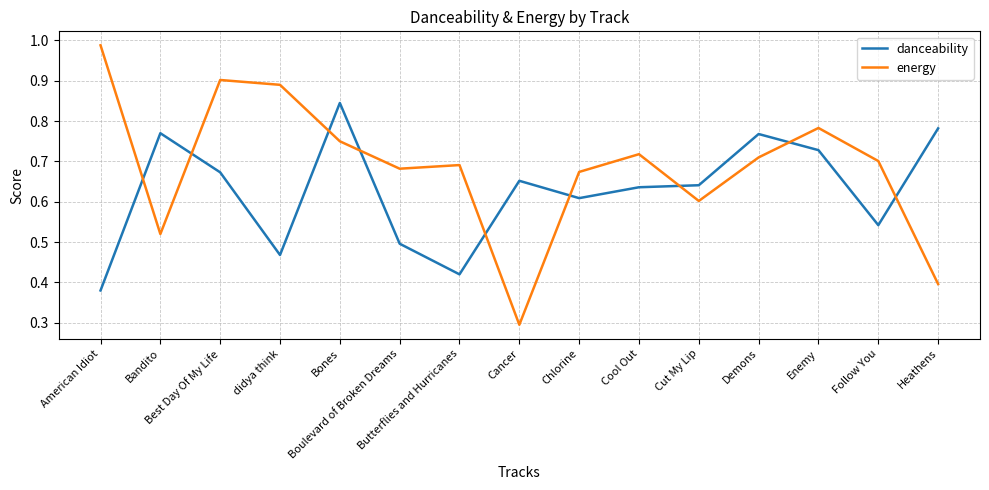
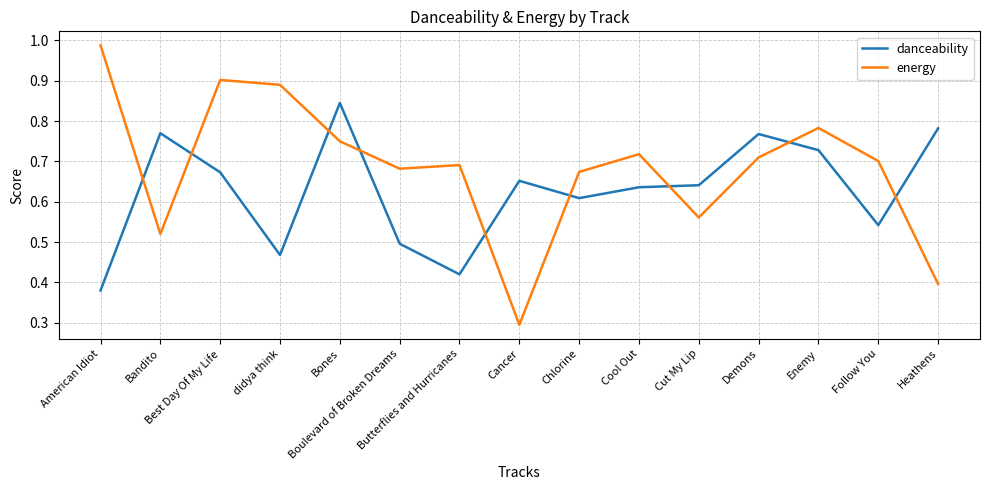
  {
    "danceability": {
      "American Idiot": 0.38,
      "Bandito": 0.77,
      "Best Day Of My Life": 0.67,
      "didya think": 0.47,
      "Bones": 0.85,
      "Boulevard of Broken Dreams": 0.50,
      "Butterflies and Hurricanes": 0.42,
      "Cancer": 0.65,
      "Chlorine": 0.61,
      "Cool Out": 0.64,
      "Cut My Lip": 0.64,
      "Demons": 0.77,
      "Enemy": 0.73,
      "Follow You": 0.54,
      "Heathens": 0.78
    },
    "energy": {
      "American Idiot": 0.99,
      "Bandito": 0.52,
      "Best Day Of My Life": 0.90,
      "didya think": 0.89,
      "Bones": 0.75,
      "Boulevard of Broken Dreams": 0.68,
      "Butterflies and Hurricanes": 0.69,
      "Cancer": 0.30,
      "Chlorine": 0.67,
      "Cool Out": 0.72,
-     "Cut My Lip": 0.60,
+     "Cut My Lip": 0.56,
      "Demons": 0.71,
      "Enemy": 0.78,
      "Follow You": 0.70,
      "Heathens": 0.40
    }
  }
